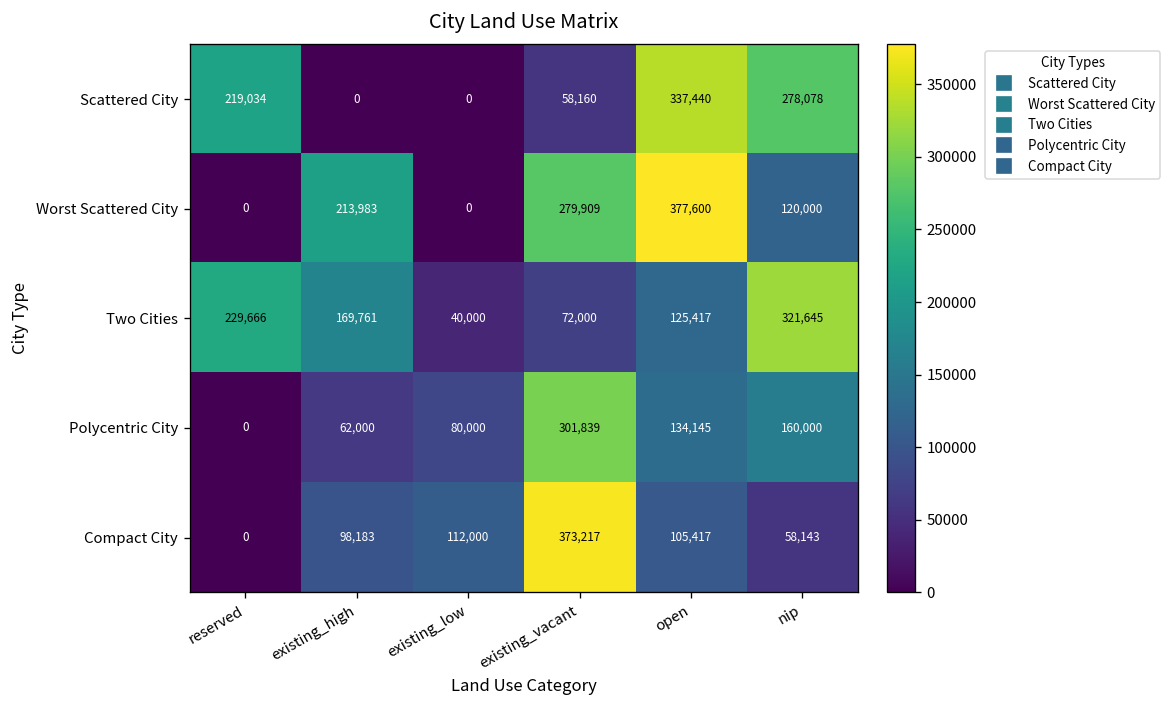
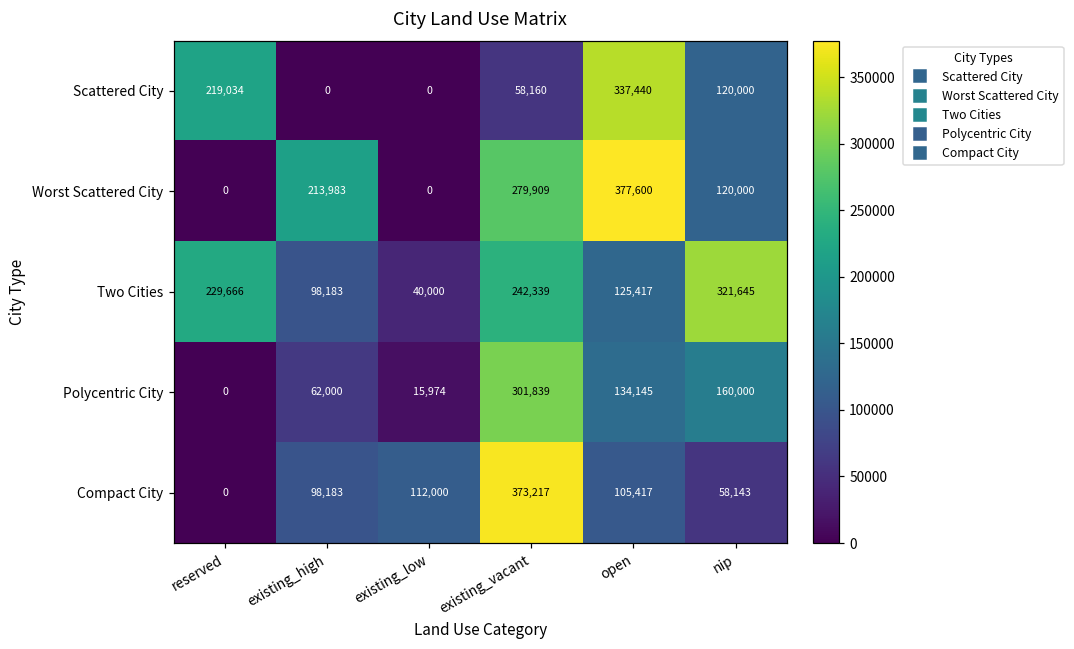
  {
    "Scattered City": {
      "reserved": "219,034",
      "existing_high": "0",
      "existing_low": "0",
      "existing_vacant": "58,160",
      "open": "337,440",
-     "nip": "278,078"
+     "nip": "120,000"
    },
    "Worst Scattered City": {
      "reserved": "0",
      "existing_high": "213,983",
      "existing_low": "0",
      "existing_vacant": "279,909",
      "open": "377,600",
      "nip": "120,000"
    },
    "Two Cities": {
      "reserved": "229,666",
-     "existing_high": "169,761",
+     "existing_high": "98,183",
      "existing_low": "40,000",
-     "existing_vacant": "72,000",
+     "existing_vacant": "242,339",
      "open": "125,417",
      "nip": "321,645"
    },
    "Polycentric City": {
      "reserved": "0",
      "existing_high": "62,000",
-     "existing_low": "80,000",
+     "existing_low": "15,974",
      "existing_vacant": "301,839",
      "open": "134,145",
      "nip": "160,000"
    },
    "Compact City": {
      "reserved": "0",
      "existing_high": "98,183",
      "existing_low": "112,000",
      "existing_vacant": "373,217",
      "open": "105,417",
      "nip": "58,143"
    }
  }
